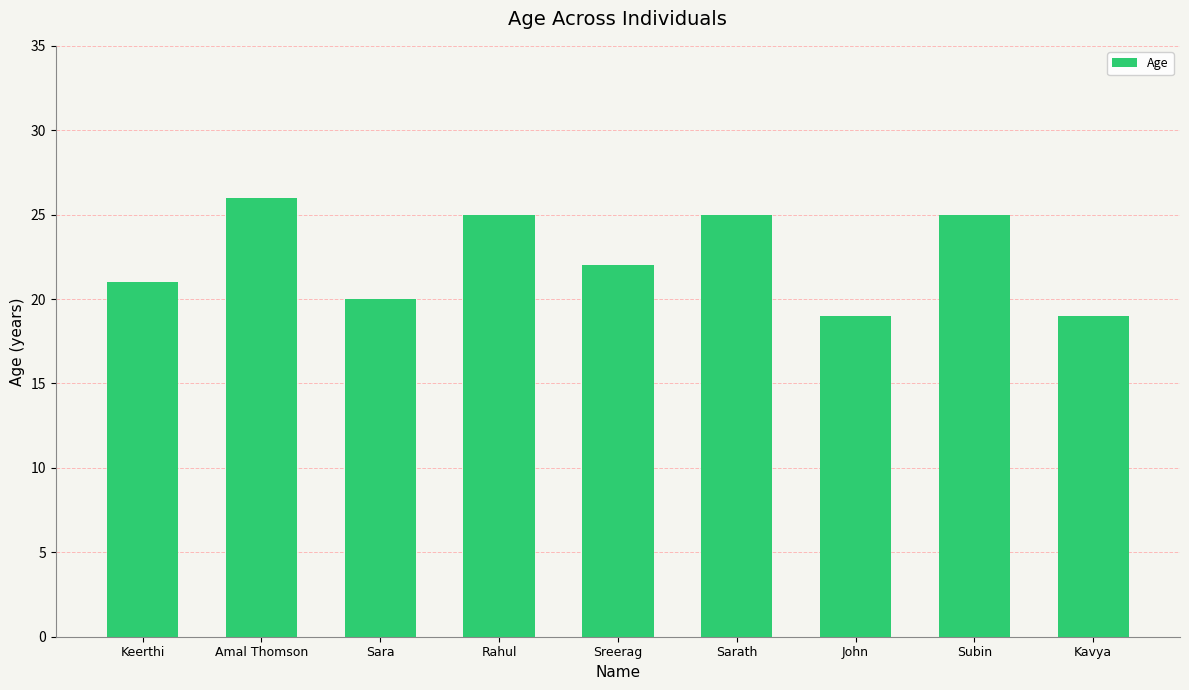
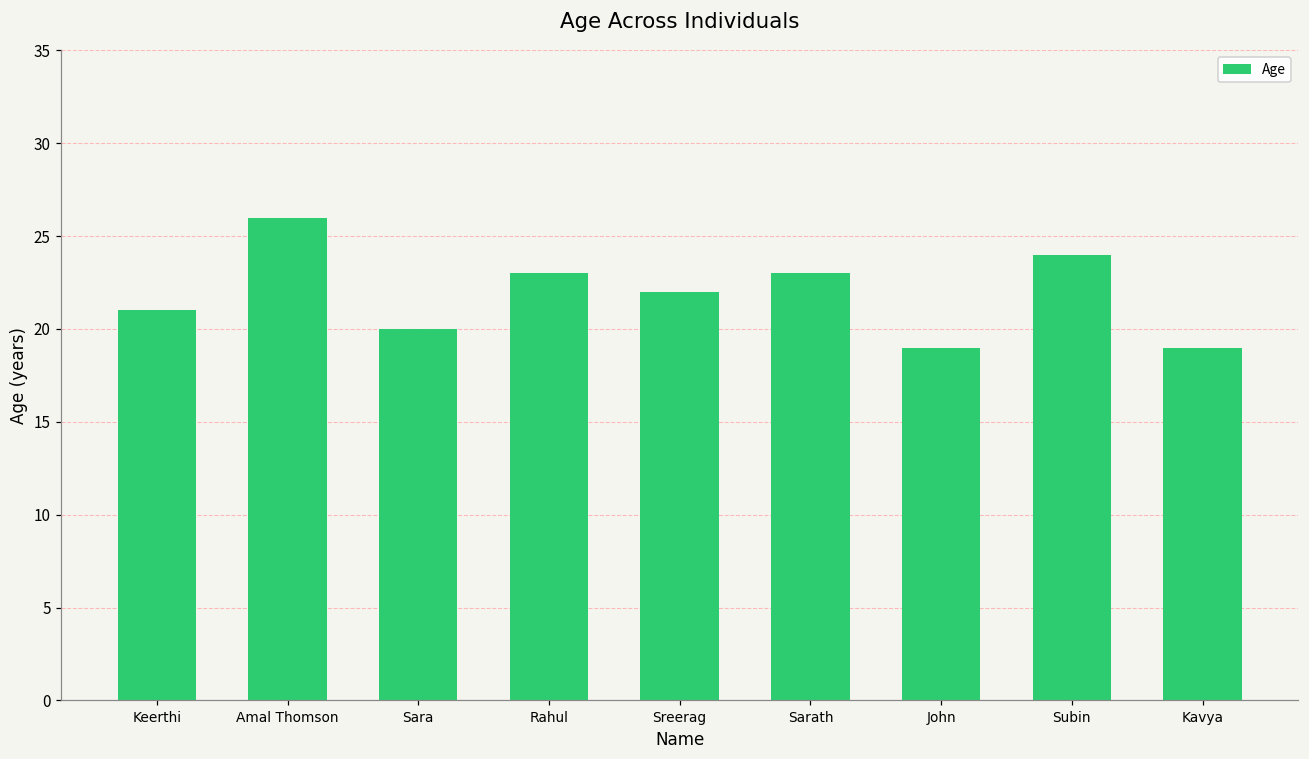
  {
    "Keerthi": 21,
    "Amal Thomson": 26,
    "Sara": 20,
-   "Rahul": 25,
+   "Rahul": 23,
    "Sreerag": 22,
-   "Sarath": 25,
+   "Sarath": 23,
    "John": 19,
-   "Subin": 25,
+   "Subin": 24,
    "Kavya": 19
  }
